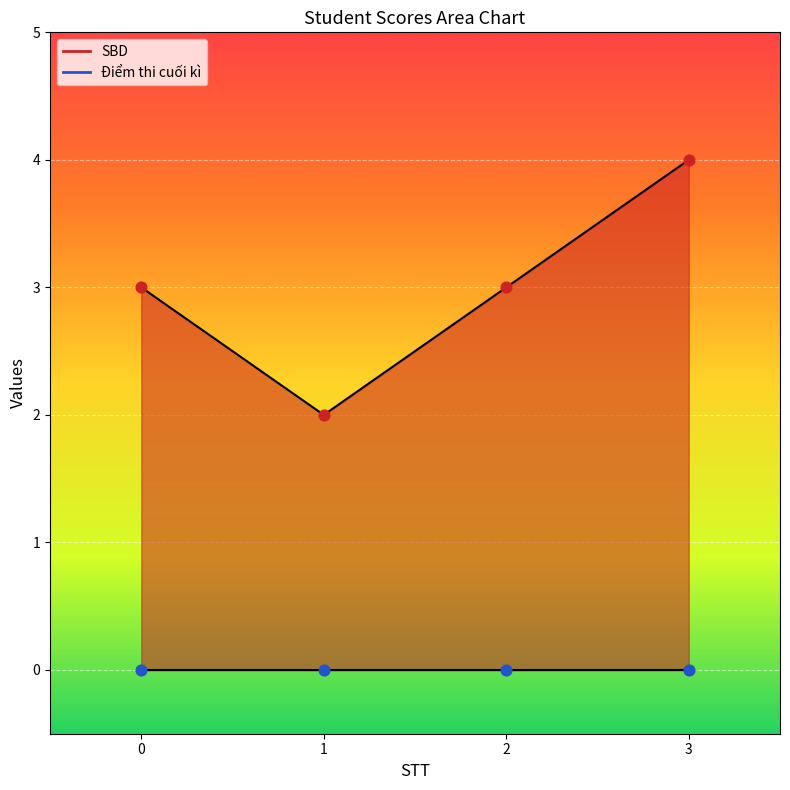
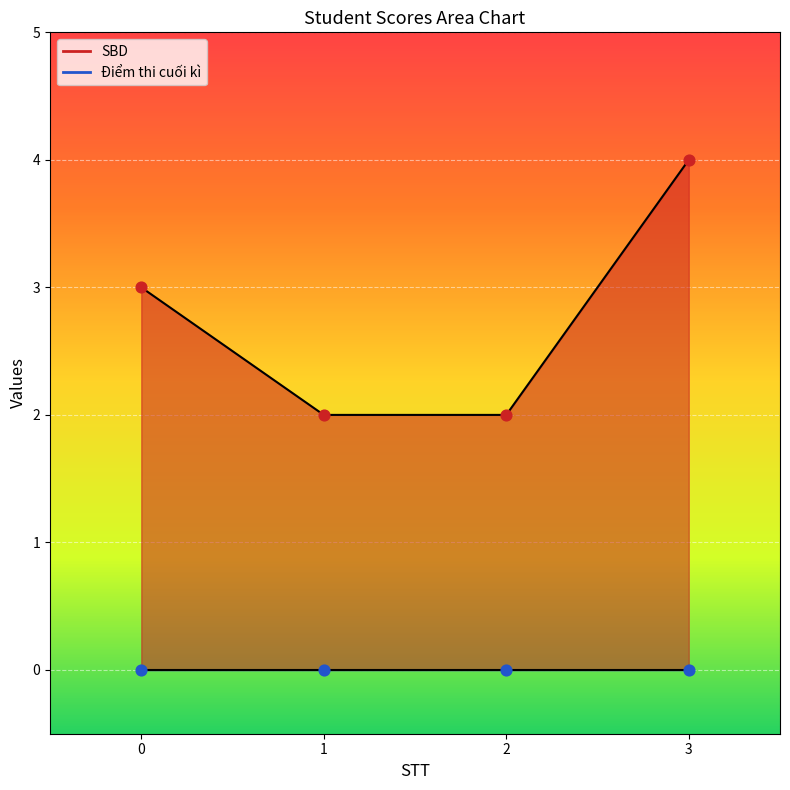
  {
    "SBD": {
      "0": 3,
      "1": 2,
-     "2": 3,
+     "2": 2,
      "3": 4
    },
    "Điểm thi cuối kì": {
      "0": 0,
      "1": 0,
      "2": 0,
      "3": 0
    }
  }
